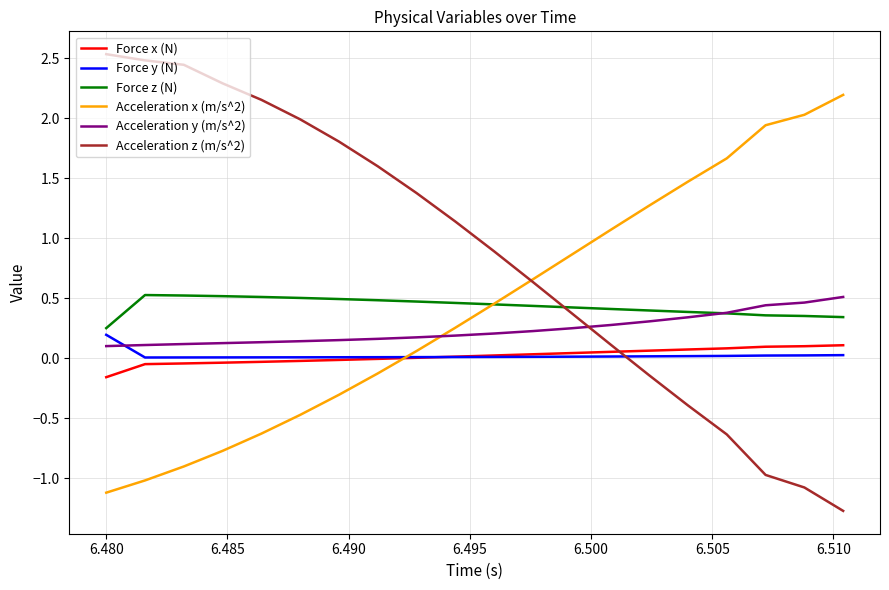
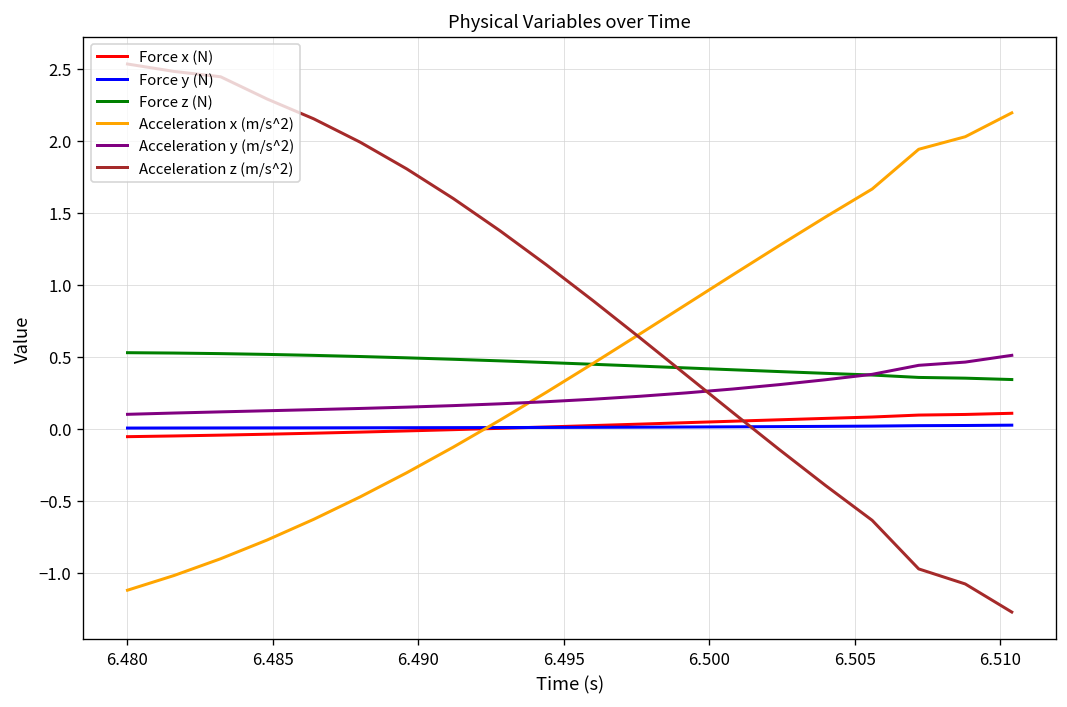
  {
    "Force x (N)": {
-     "6.480": -0.16
+     "6.480": -0.05
    },
    "Force y (N)": {
-     "6.480": 0.19
+     "6.480": 0.00
    },
    "Force z (N)": {
-     "6.480": 0.25
+     "6.480": 0.53
    },
    "Acceleration x (m/s^2)": {
      "6.480": -1.12
    },
    "Acceleration y (m/s^2)": {
      "6.480": 0.10
    }
  }
